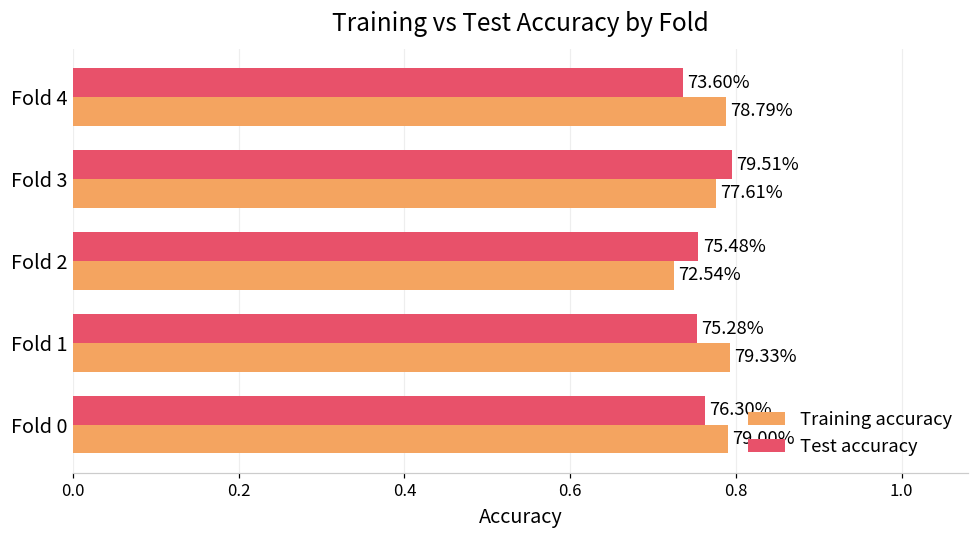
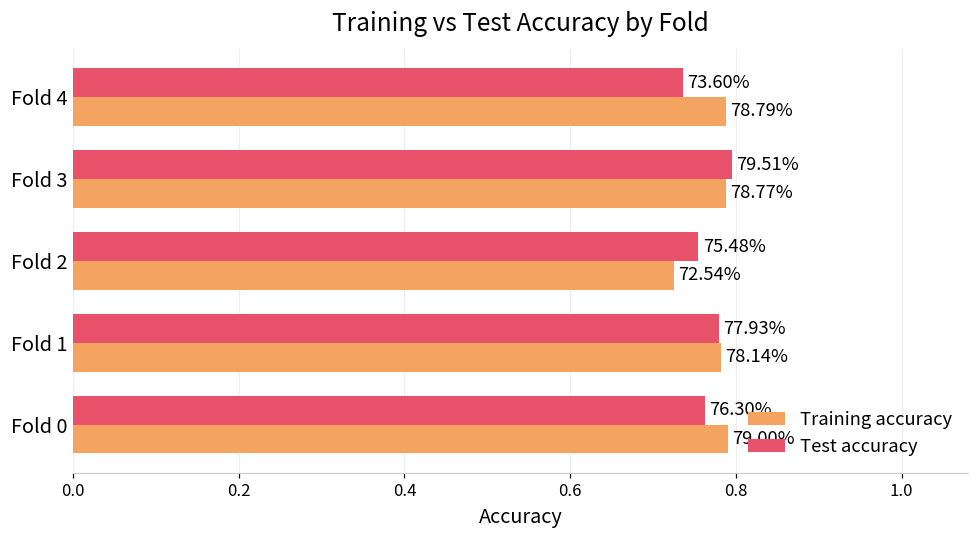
  {
    "Training accuracy": {
      "Fold 4": "78.79%",
-     "Fold 3": "77.61%",
+     "Fold 3": "78.77%",
      "Fold 2": "72.54%",
-     "Fold 1": "79.33%",
+     "Fold 1": "78.14%",
      "Fold 0": "79.00%"
    },
    "Test accuracy": {
      "Fold 4": "73.60%",
      "Fold 3": "79.51%",
      "Fold 2": "75.48%",
-     "Fold 1": "75.28%",
+     "Fold 1": "77.93%",
      "Fold 0": "76.30%"
    }
  }
